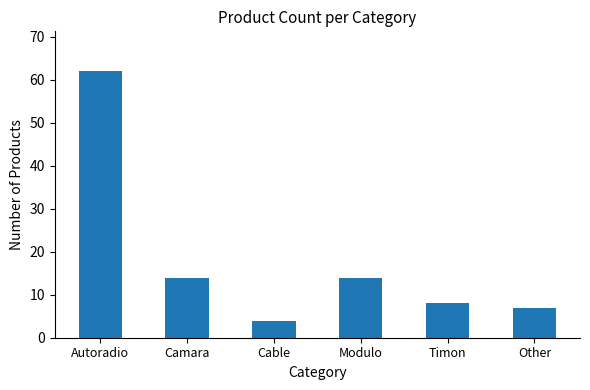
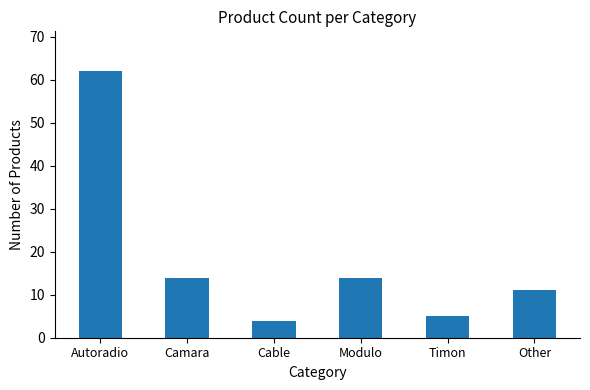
  {
    "Autoradio": 62,
    "Camara": 14,
    "Cable": 4,
    "Modulo": 14,
-   "Timon": 8,
-   "Other": 7
+   "Timon": 5,
+   "Other": 11
  }
